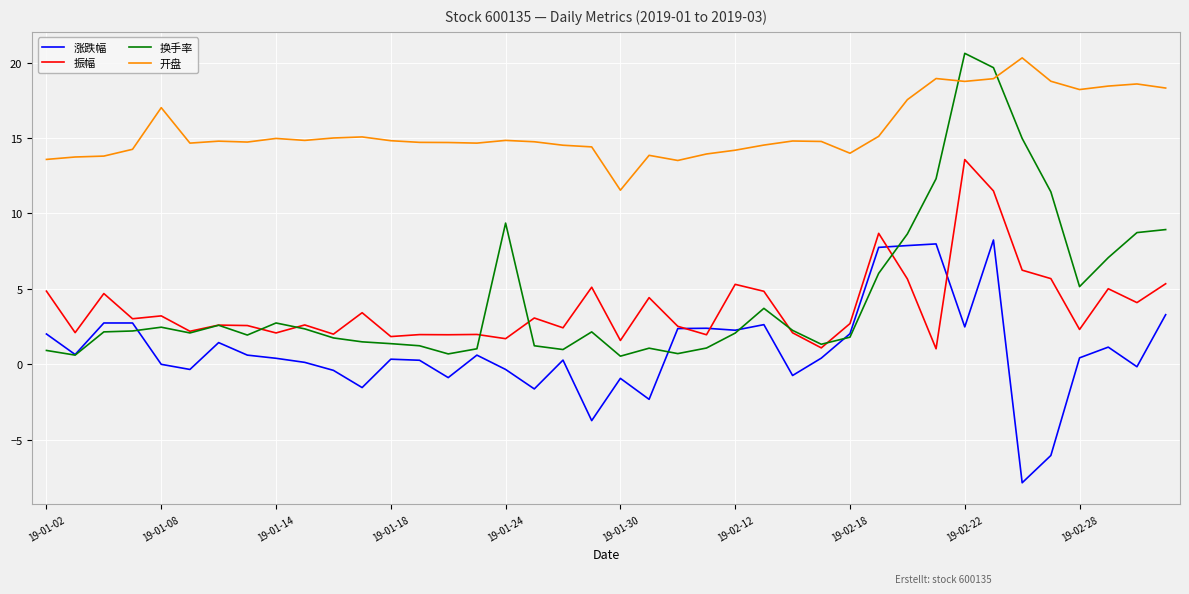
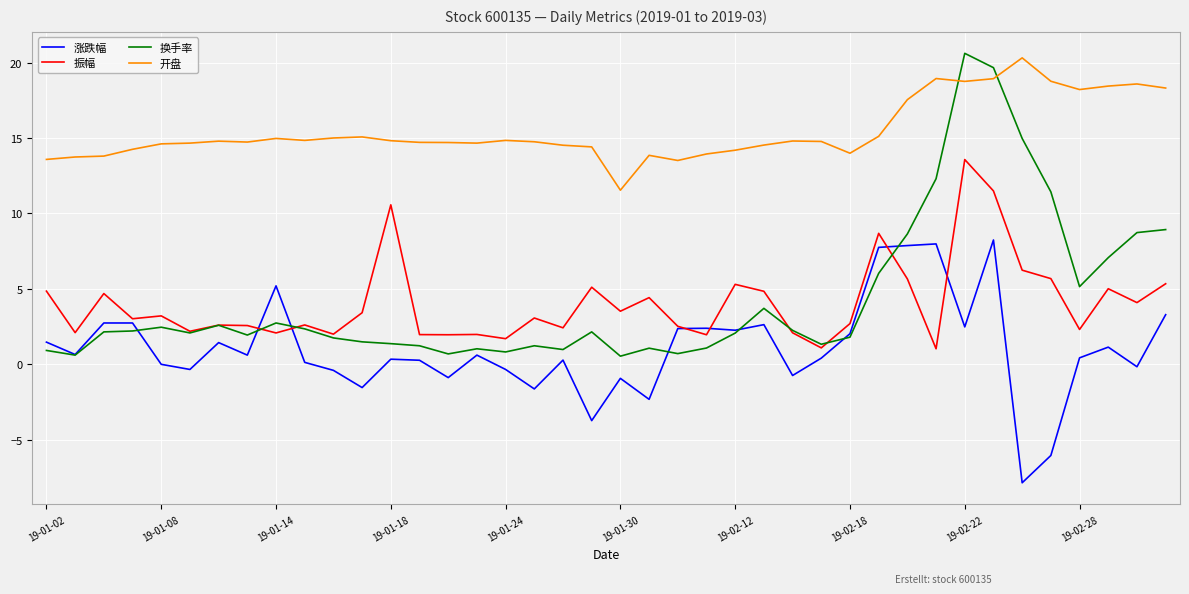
  {
    "涨跌幅": {
-     "19-01-02": 2.0,
+     "19-01-02": 1.5,
      "19-01-08": 0.0,
-     "19-01-14": 0.4,
+     "19-01-14": 5.2,
      "19-01-18": 0.3,
      "19-01-24": -0.3,
      "19-01-30": -0.9,
      "19-02-12": 2.3,
      "19-02-18": 2.0,
      "19-02-22": 2.5,
      "19-02-28": 0.4
    },
    "振幅": {
      "19-01-02": 4.9,
      "19-01-08": 3.2,
      "19-01-14": 2.1,
-     "19-01-18": 1.8,
+     "19-01-18": 10.6,
      "19-01-24": 1.7,
-     "19-01-30": 1.6,
+     "19-01-30": 3.5,
      "19-02-12": 5.3,
      "19-02-18": 2.7,
      "19-02-22": 13.6,
      "19-02-28": 2.3
    },
    "换手率": {
      "19-01-02": 0.9,
      "19-01-08": 2.5,
      "19-01-14": 2.7,
      "19-01-18": 1.4,
-     "19-01-24": 9.4,
+     "19-01-24": 0.8,
      "19-01-30": 0.5,
      "19-02-12": 2.1,
      "19-02-18": 1.8,
      "19-02-22": 20.6,
      "19-02-28": 5.2
    },
    "开盘": {
      "19-01-02": 13.6,
-     "19-01-08": 17.0,
+     "19-01-08": 14.6,
      "19-01-14": 15.0,
      "19-01-18": 14.8,
      "19-01-24": 14.8,
      "19-01-30": 11.5,
      "19-02-12": 14.2,
      "19-02-18": 14.0,
      "19-02-22": 18.8,
      "19-02-28": 18.2
    }
  }
